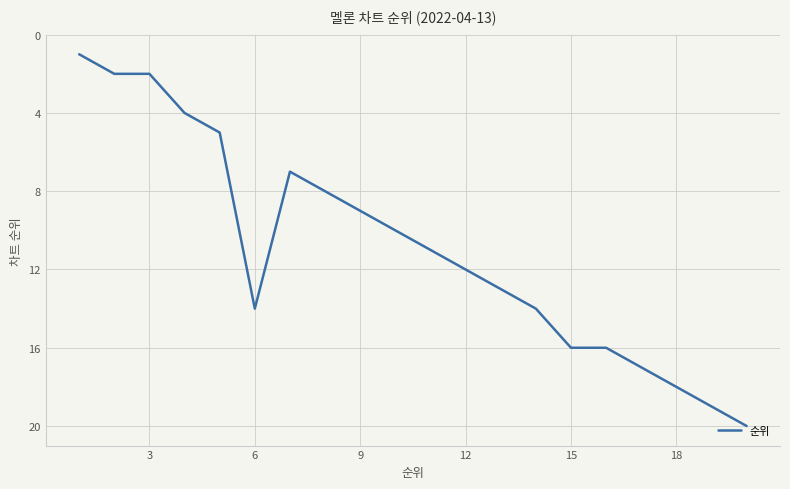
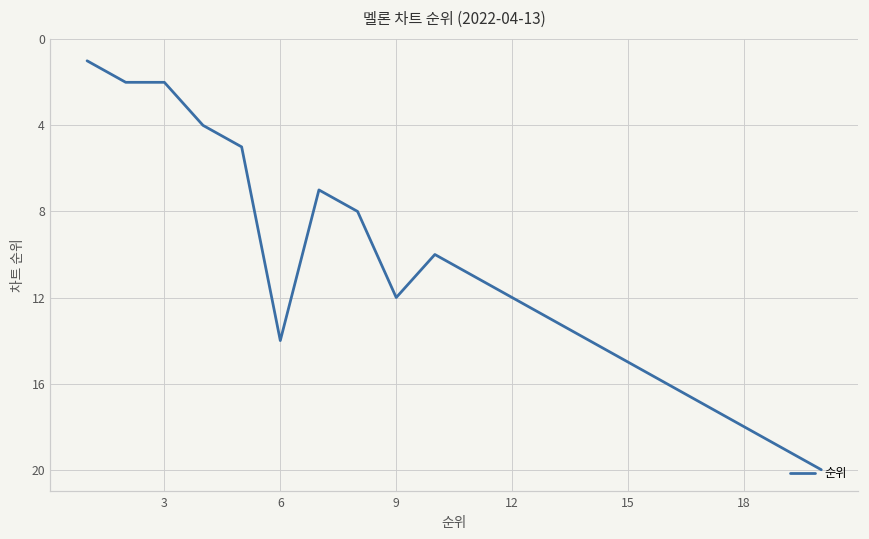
  {
    "3": 2,
    "6": 14,
-   "9": 9,
+   "9": 12,
    "12": 12,
-   "15": 16,
+   "15": 15,
    "18": 18
  }
